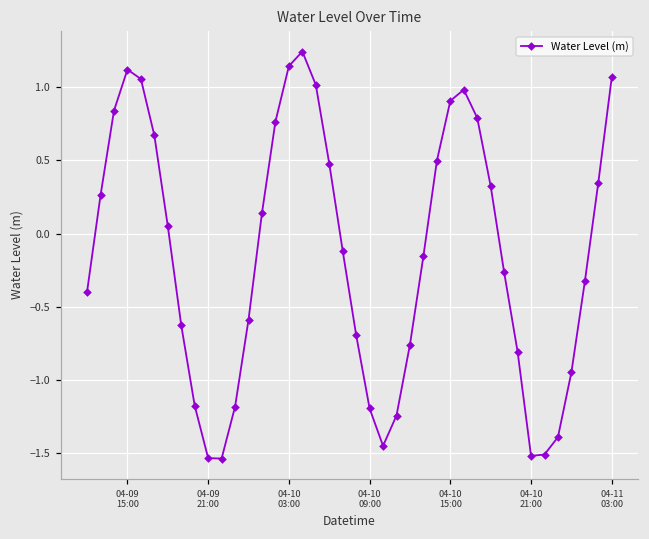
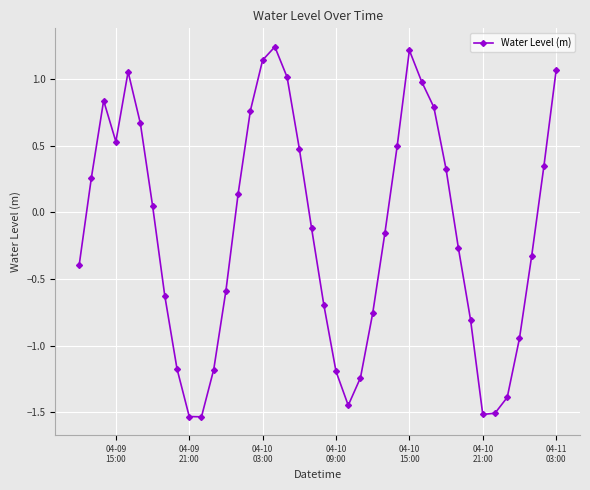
  {
-   "04-09 15:00": 1.12,
+   "04-09 15:00": 0.53,
    "04-09 21:00": -1.53,
    "04-10 03:00": 1.14,
    "04-10 09:00": -1.19,
-   "04-10 15:00": 0.91,
+   "04-10 15:00": 1.22,
    "04-10 21:00": -1.52,
    "04-11 03:00": 1.07
  }
